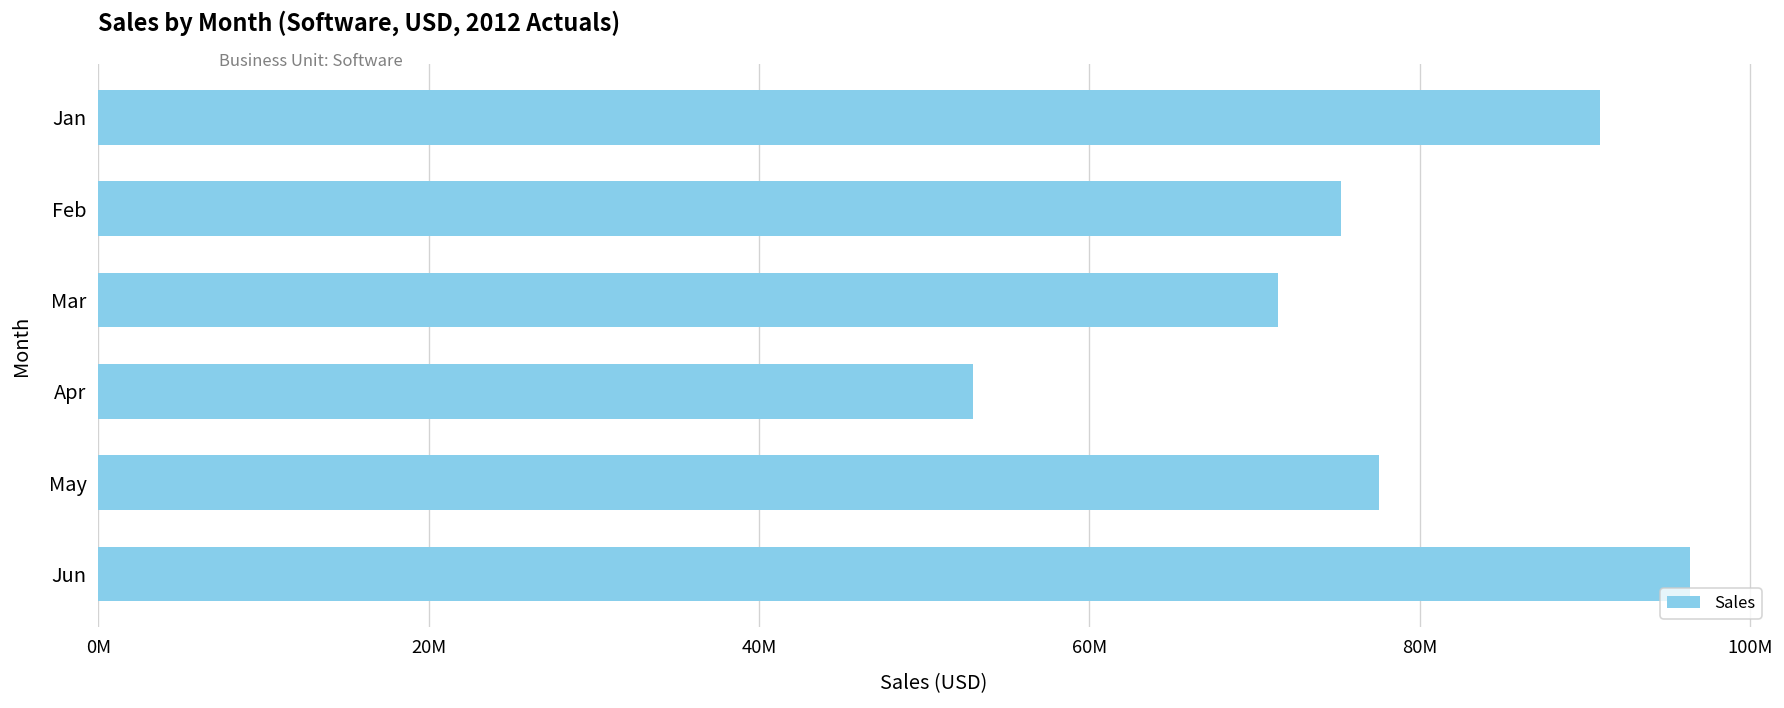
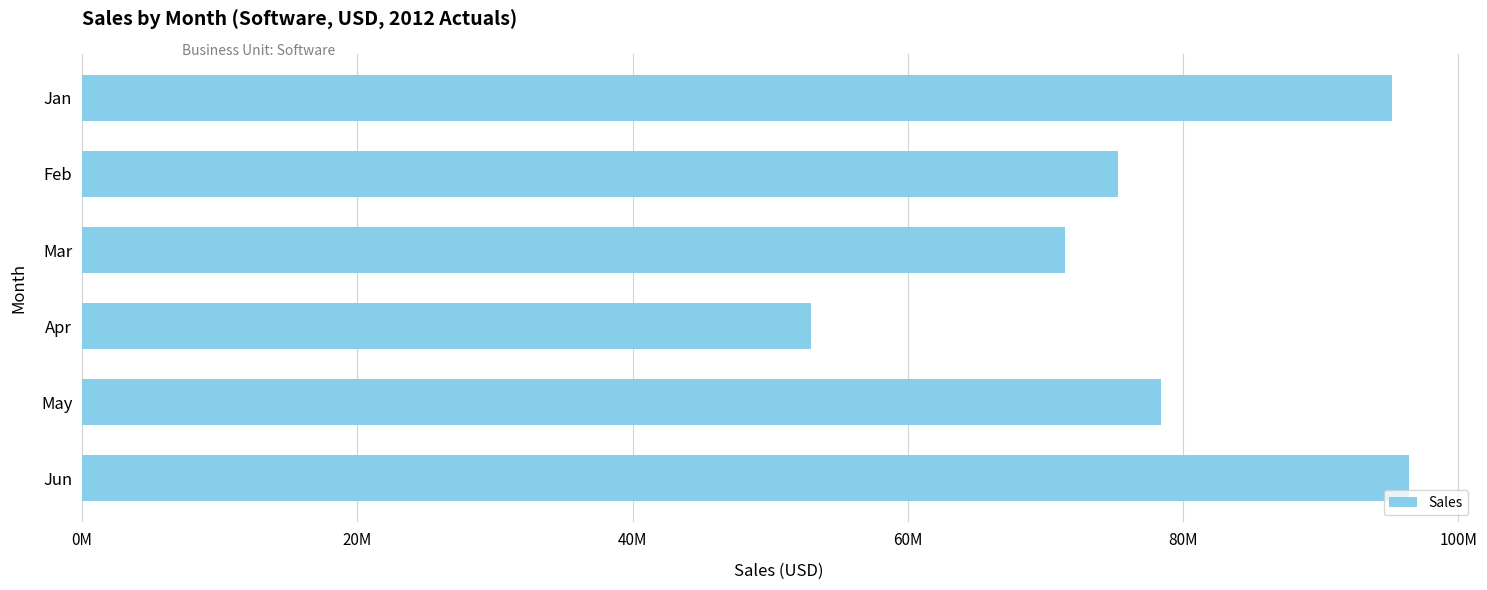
  {
-   "Jan": 90900000,
+   "Jan": 95200000,
    "Feb": 75200000,
    "Mar": 71400000,
    "Apr": 52900000,
-   "May": 77500000,
+   "May": 78400000,
    "Jun": 96400000
  }
